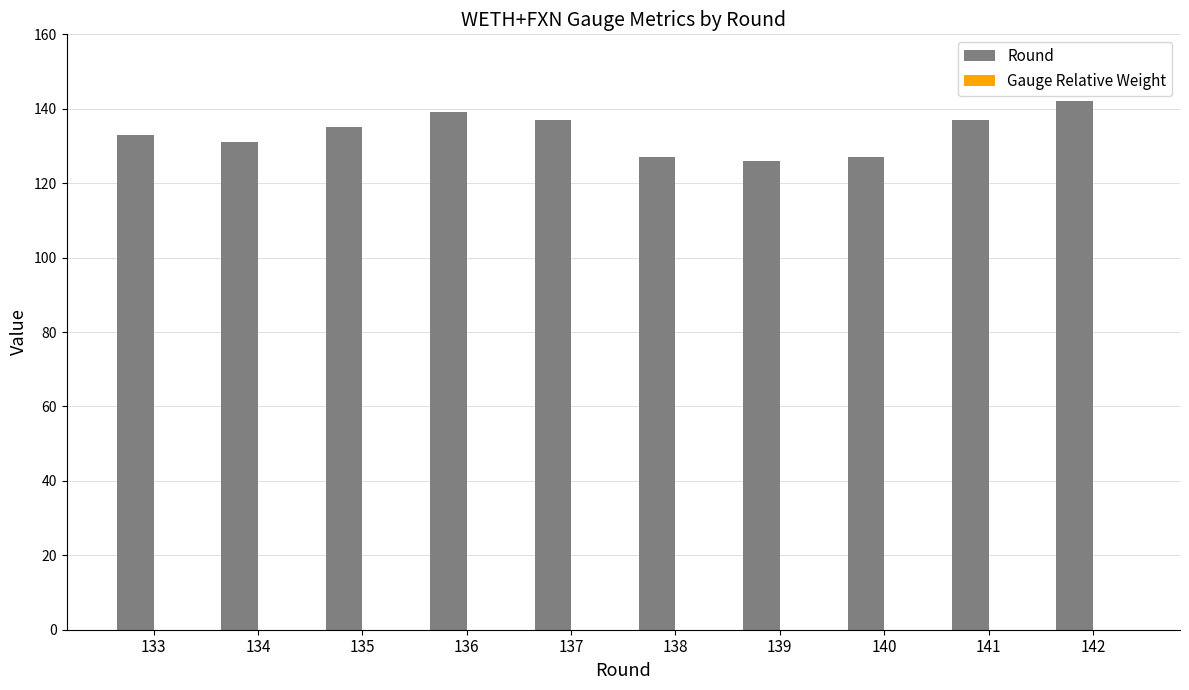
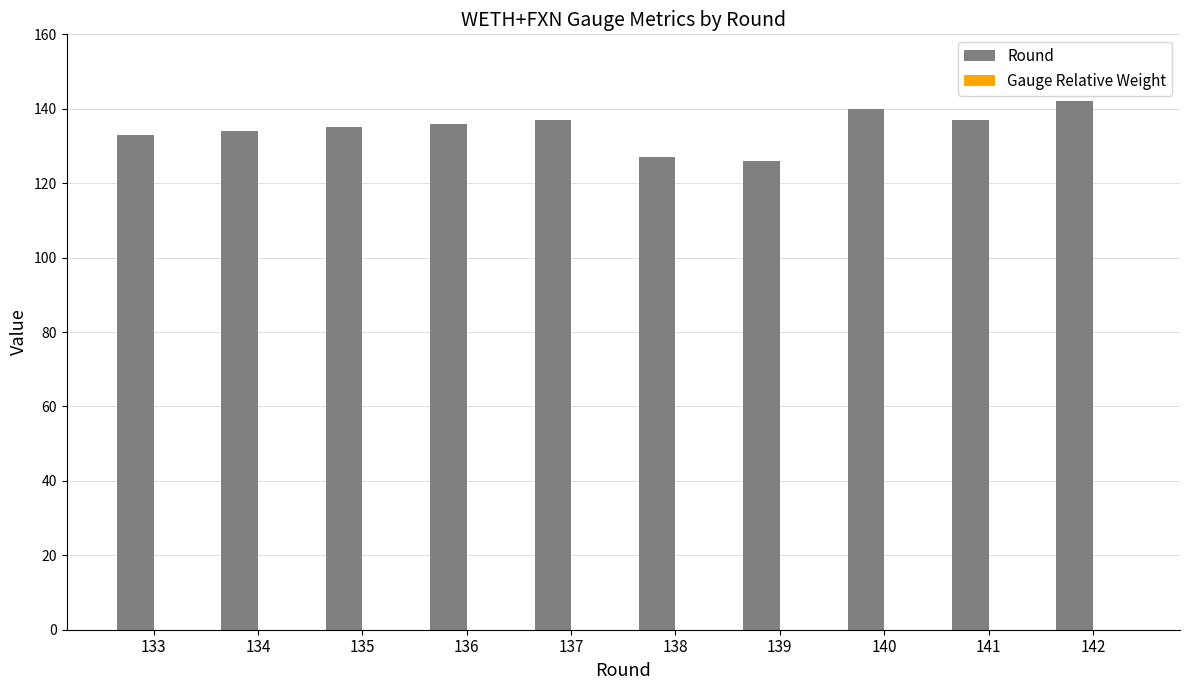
  {
    "Round": {
      "133": 133,
-     "134": 131,
+     "134": 134,
      "135": 135,
-     "136": 139,
+     "136": 136,
      "137": 137,
      "138": 127,
      "139": 126,
-     "140": 127,
+     "140": 140,
      "141": 137,
      "142": 142
    },
    "Gauge Relative Weight": {
      "133": 0,
      "134": 0,
      "135": 0,
      "136": 0,
      "137": 0,
      "138": 0,
      "139": 0,
      "140": 0,
      "141": 0,
      "142": 0
    }
  }
